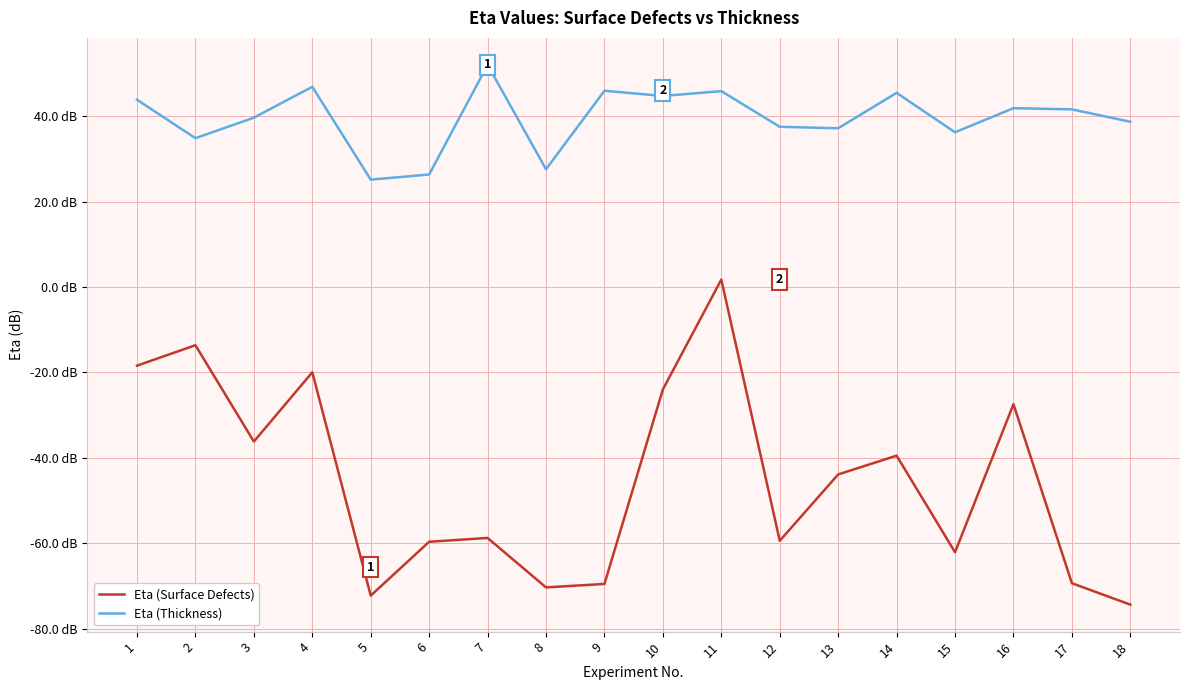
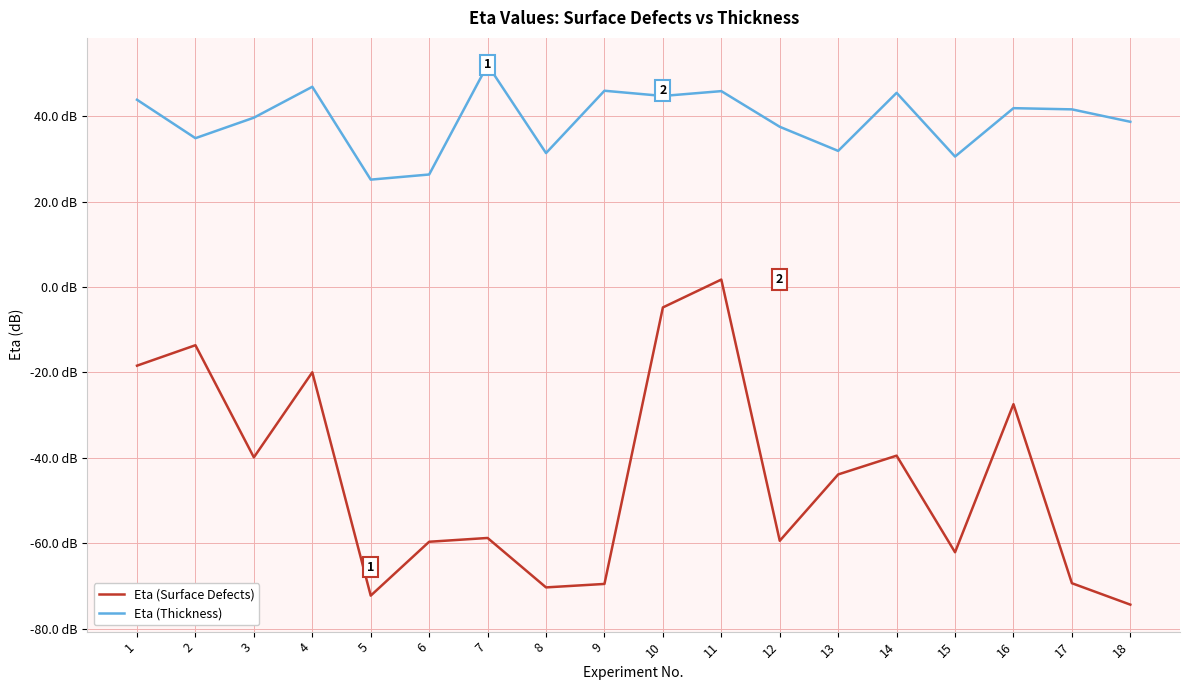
  {
    "Eta (Surface Defects)": {
      "1": "-18 dB",
      "2": "-14 dB",
-     "3": "-36 dB",
+     "3": "-40 dB",
      "4": "-20 dB",
      "6": "-60 dB",
      "7": "-59 dB",
      "8": "-70 dB",
      "9": "-70 dB",
-     "10": "-24 dB",
+     "10": "-5 dB",
      "11": "2 dB",
      "12": "-59 dB",
      "13": "-44 dB",
      "14": "-39 dB",
      "15": "-62 dB",
      "16": "-27 dB",
      "17": "-69 dB",
      "18": "-74 dB"
    },
    "Eta (Thickness)": {
      "1": "44 dB",
      "2": "35 dB",
      "3": "40 dB",
      "4": "47 dB",
      "5": "25 dB",
      "6": "26 dB",
-     "8": "28 dB",
+     "8": "31 dB",
      "9": "46 dB",
      "11": "46 dB",
      "12": "38 dB",
-     "13": "37 dB",
+     "13": "32 dB",
      "14": "46 dB",
-     "15": "36 dB",
+     "15": "31 dB",
      "16": "42 dB",
      "17": "42 dB",
      "18": "39 dB"
    }
  }
